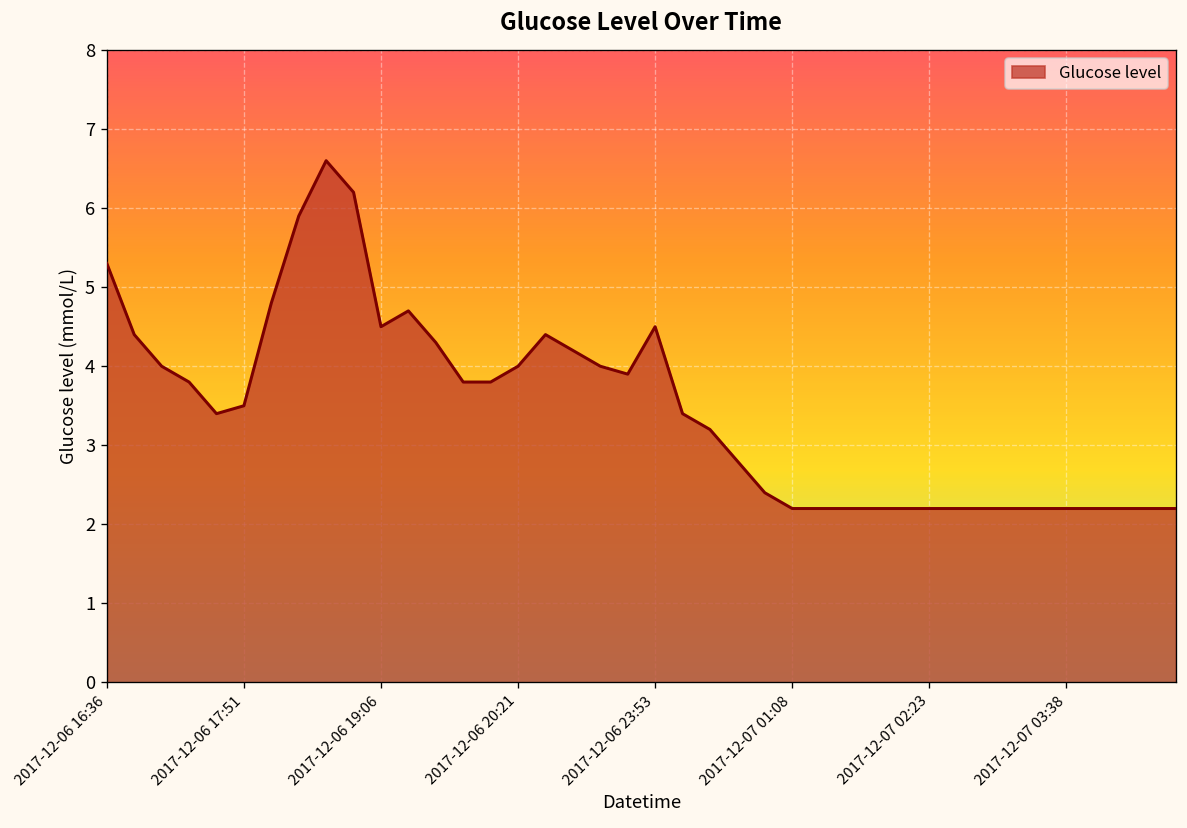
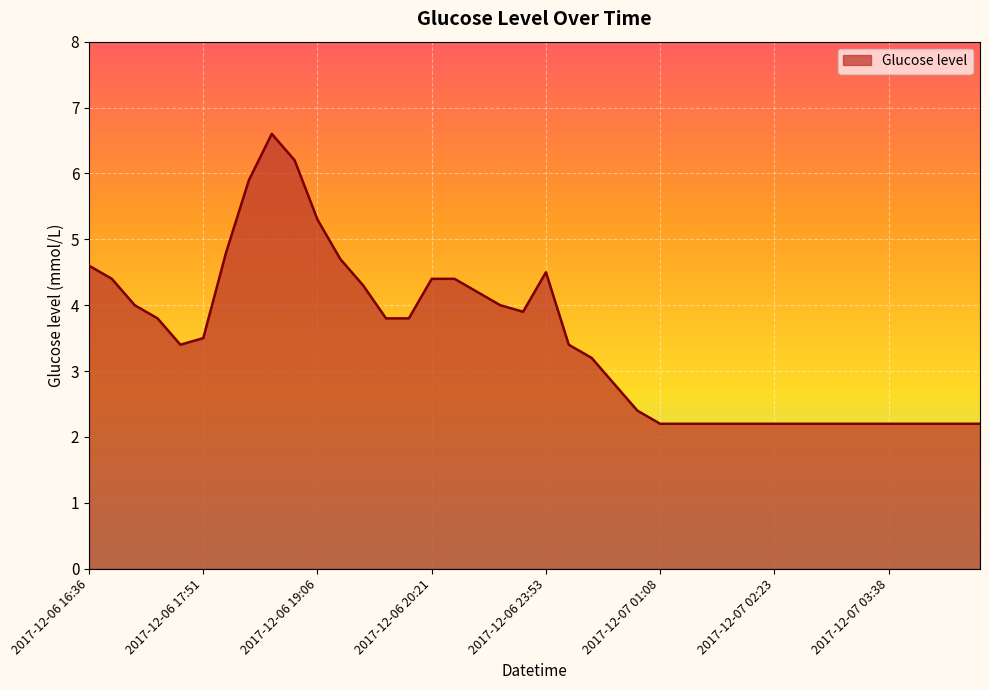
  {
-   "2017-12-06 16:36": 5.3,
+   "2017-12-06 16:36": 4.6,
    "2017-12-06 17:51": 3.5,
-   "2017-12-06 19:06": 4.5,
-   "2017-12-06 20:21": 4.0,
+   "2017-12-06 19:06": 5.3,
+   "2017-12-06 20:21": 4.4,
    "2017-12-06 23:53": 4.5,
    "2017-12-07 01:08": 2.2,
    "2017-12-07 02:23": 2.2,
    "2017-12-07 03:38": 2.2
  }
